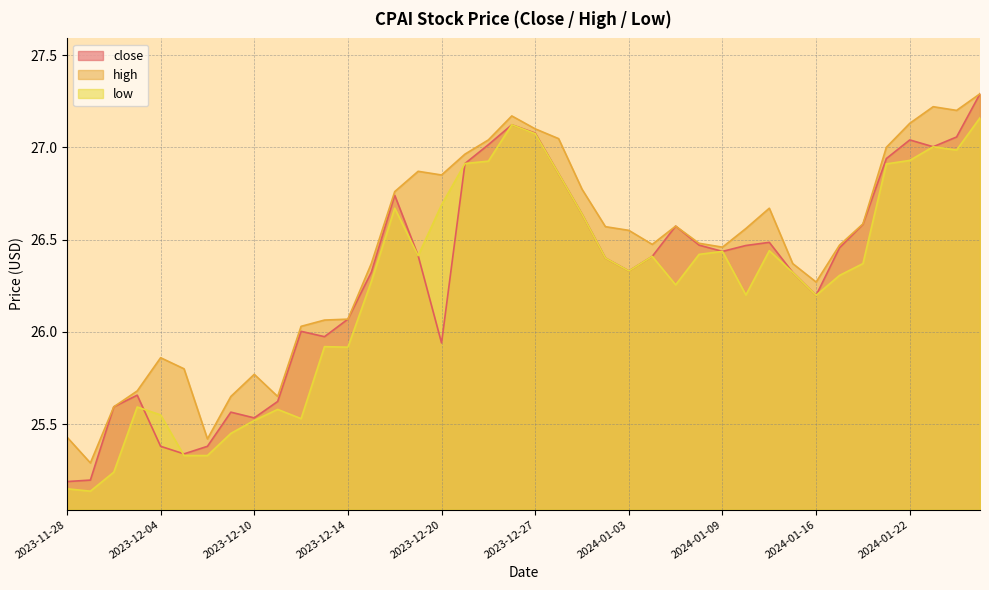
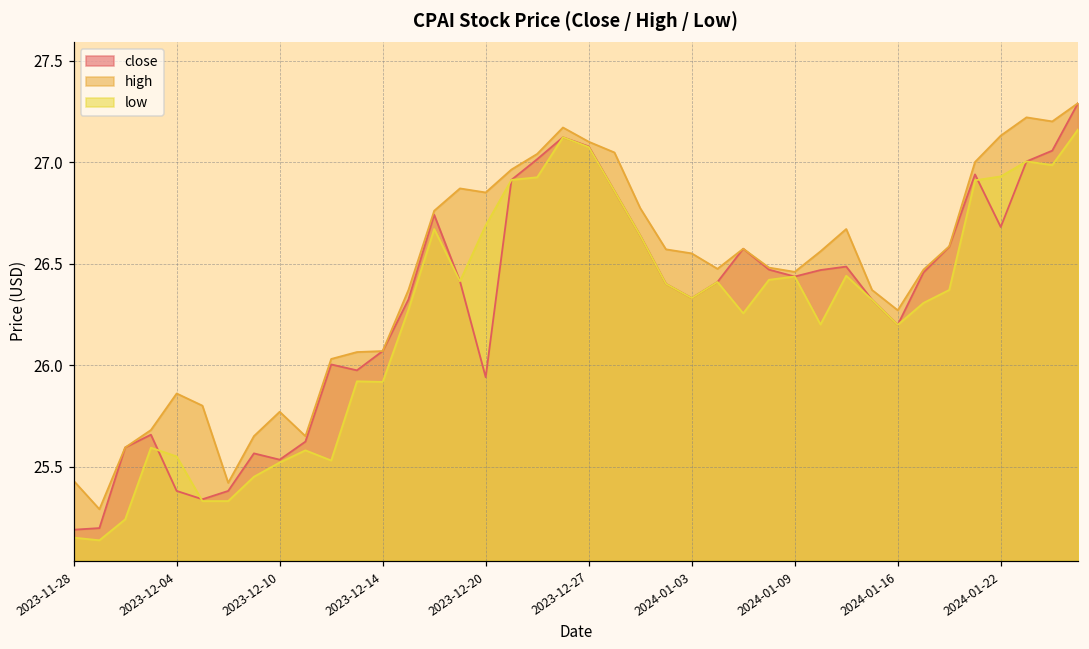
  {
    "close": {
      "2023-11-28": 25.19,
      "2023-12-04": 25.38,
      "2023-12-10": 25.53,
      "2023-12-20": 25.94,
-     "2024-01-22": 27.04
+     "2024-01-22": 26.68
    }
  }
